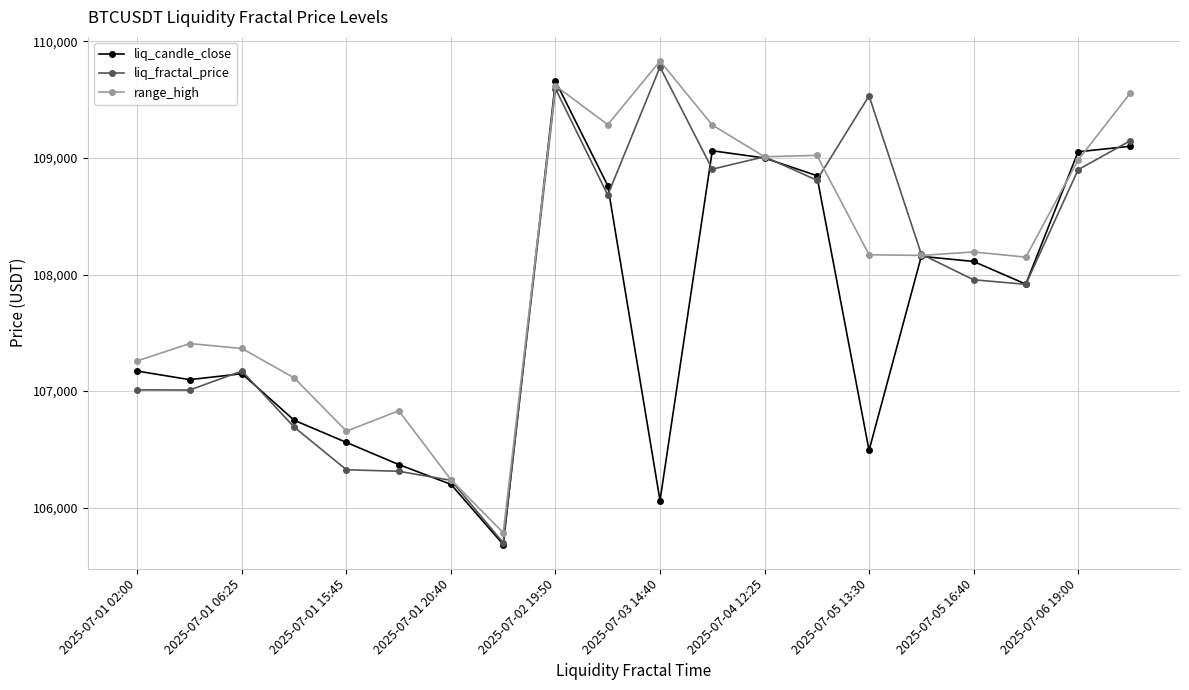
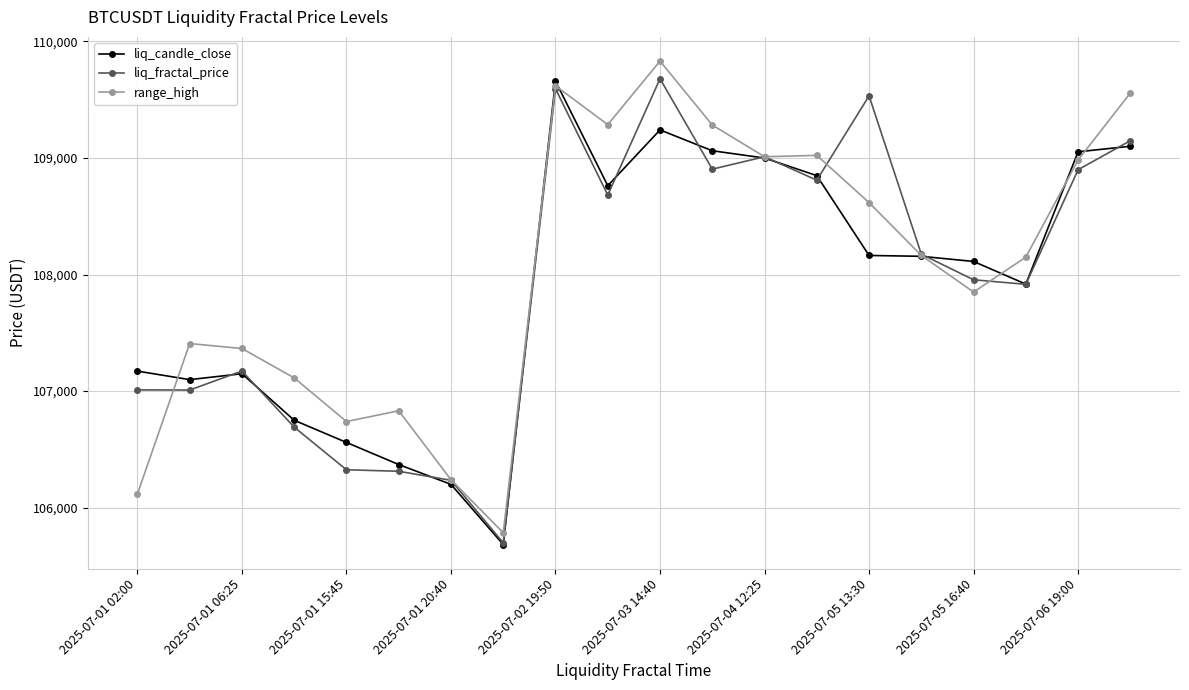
  {
    "liq_candle_close": {
      "2025-07-01 02:00": "107,170",
      "2025-07-01 06:25": "107,150",
      "2025-07-01 15:45": "106,560",
      "2025-07-01 20:40": "106,200",
      "2025-07-02 19:50": "109,660",
-     "2025-07-03 14:40": "106,060",
-     "2025-07-05 13:30": "106,490",
+     "2025-07-03 14:40": "109,240",
+     "2025-07-05 13:30": "108,160",
      "2025-07-05 16:40": "108,110",
      "2025-07-06 19:00": "109,050"
    },
    "liq_fractal_price": {
      "2025-07-01 02:00": "107,010",
      "2025-07-01 06:25": "107,170",
      "2025-07-01 15:45": "106,330",
      "2025-07-02 19:50": "109,590",
-     "2025-07-03 14:40": "109,780",
+     "2025-07-03 14:40": "109,680",
      "2025-07-05 13:30": "109,530",
      "2025-07-05 16:40": "107,960",
      "2025-07-06 19:00": "108,900"
    },
    "range_high": {
-     "2025-07-01 02:00": "107,260",
+     "2025-07-01 02:00": "106,120",
      "2025-07-01 06:25": "107,370",
-     "2025-07-01 15:45": "106,660",
+     "2025-07-01 15:45": "106,740",
      "2025-07-02 19:50": "109,620",
      "2025-07-03 14:40": "109,830",
-     "2025-07-05 13:30": "108,170",
-     "2025-07-05 16:40": "108,190",
+     "2025-07-05 13:30": "108,620",
+     "2025-07-05 16:40": "107,850",
      "2025-07-06 19:00": "108,980"
    }
  }
